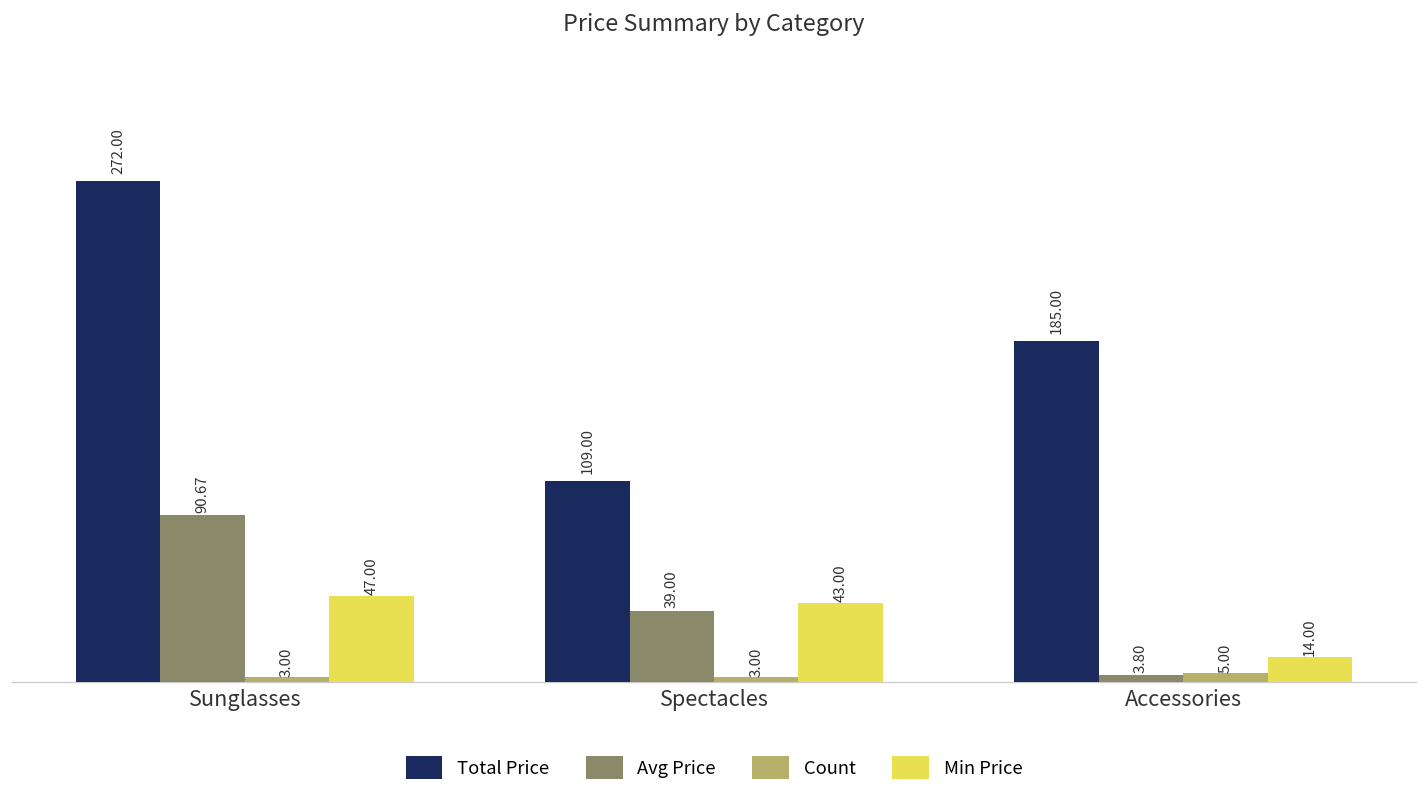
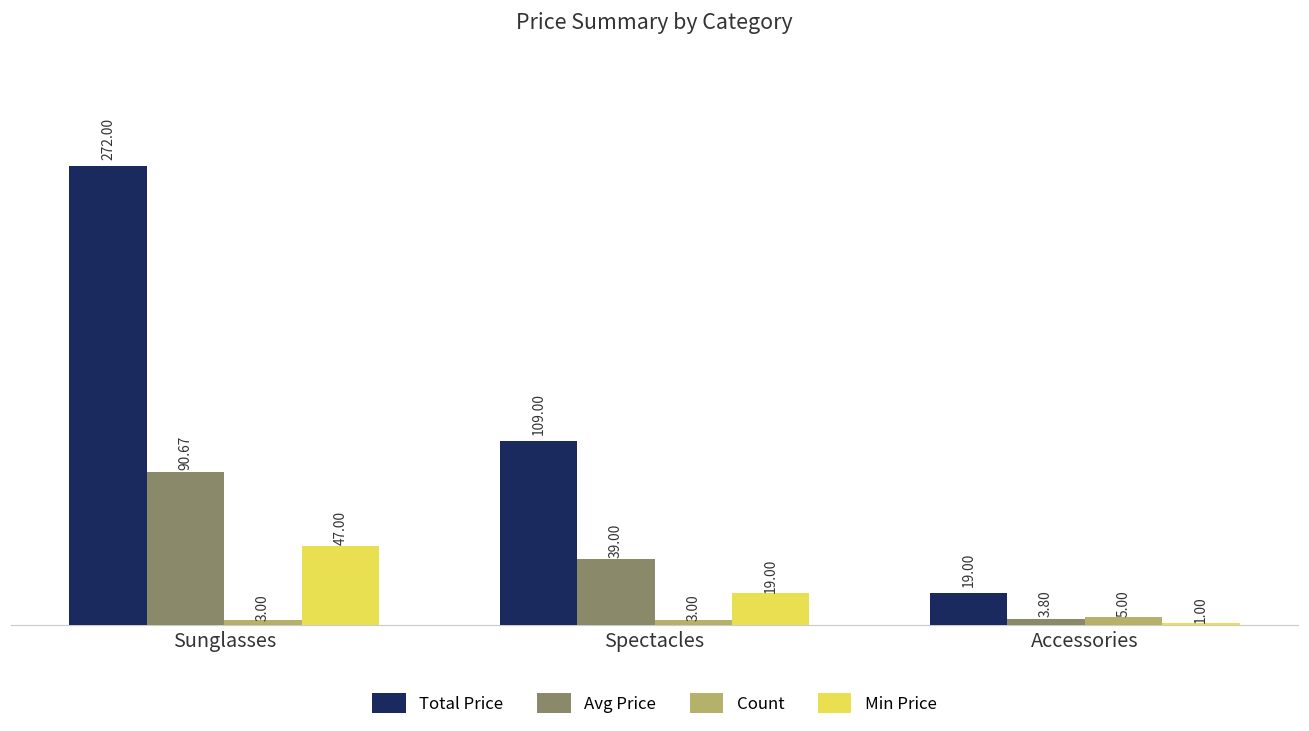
  {
    "Total Price": {
      "Sunglasses": 272.00,
      "Spectacles": 109.00,
-     "Accessories": 185.00
+     "Accessories": 19.00
    },
    "Min Price": {
      "Sunglasses": 47.00,
-     "Spectacles": 43.00,
-     "Accessories": 14.00
+     "Spectacles": 19.00,
+     "Accessories": 1.00
    }
  }
